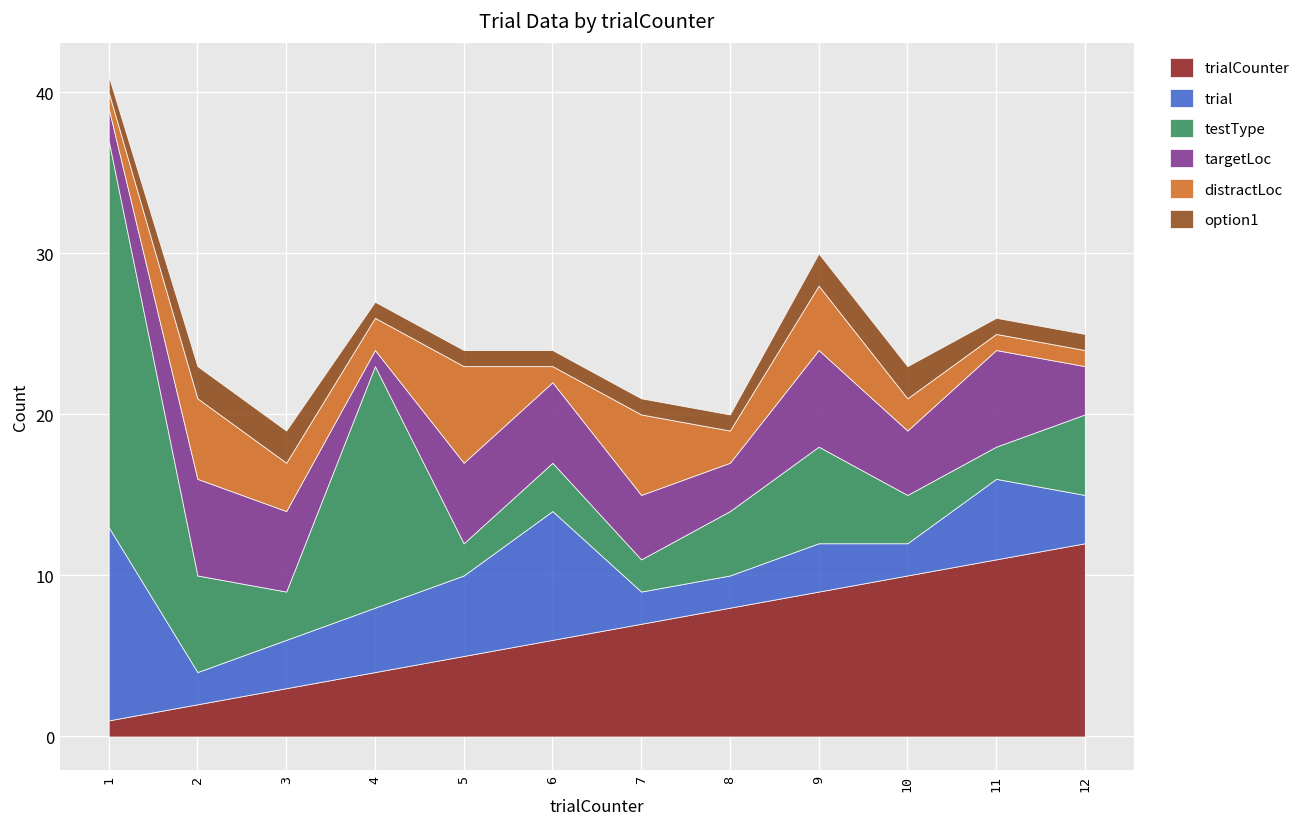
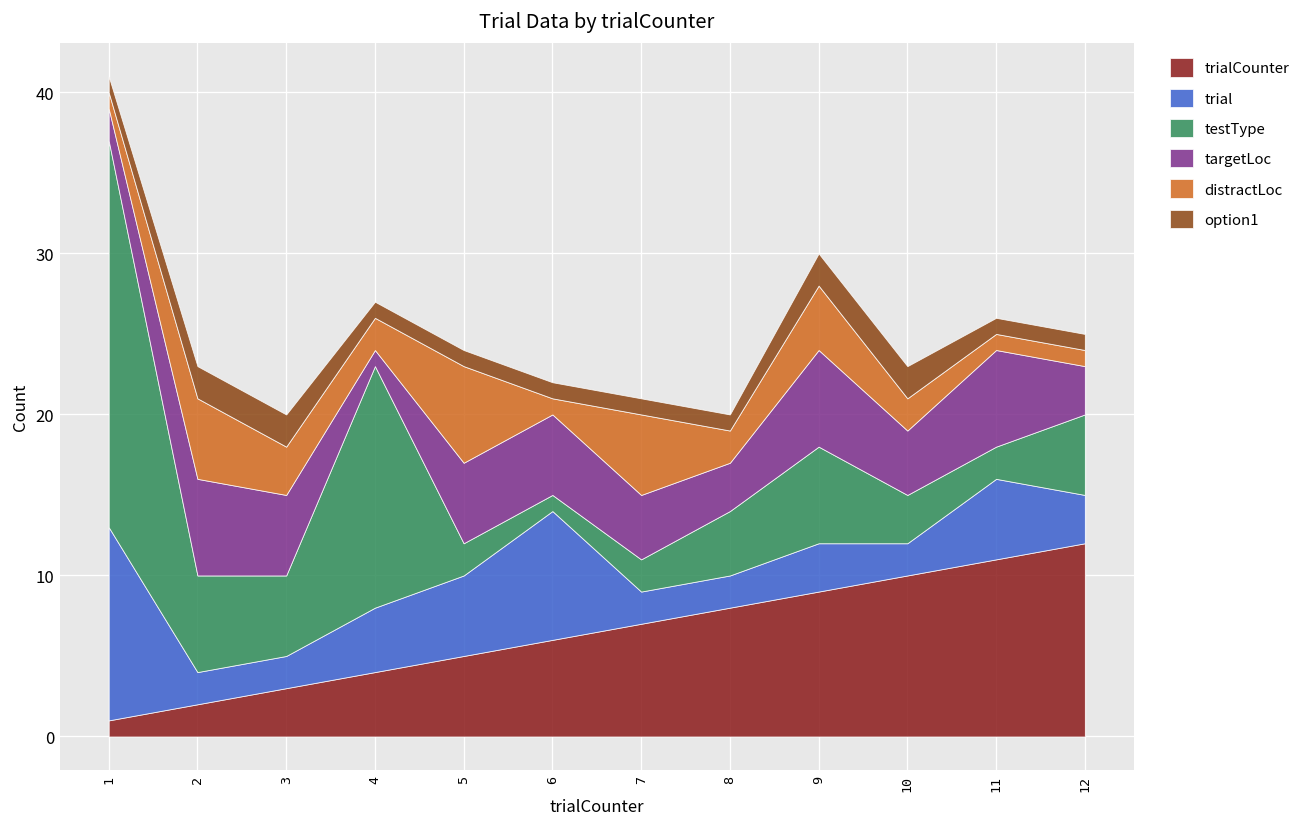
  {
    "trial": {
      "1": 12,
      "2": 2,
-     "3": 3,
+     "3": 2,
      "4": 4,
      "5": 5,
      "6": 8,
      "7": 2,
      "8": 2,
      "9": 3,
      "10": 2,
      "11": 5,
      "12": 3
    },
    "testType": {
      "1": 24,
      "2": 6,
-     "3": 3,
+     "3": 5,
      "4": 15,
      "5": 2,
-     "6": 3,
+     "6": 1,
      "7": 2,
      "8": 4,
      "9": 6,
      "10": 3,
      "11": 2,
      "12": 5
    },
    "targetLoc": {
      "1": 2,
      "2": 6,
      "3": 5,
      "4": 1,
      "5": 5,
      "6": 5,
      "7": 4,
      "8": 3,
      "9": 6,
      "10": 4,
      "11": 6,
      "12": 3
    },
    "distractLoc": {
      "1": 1,
      "2": 5,
      "3": 3,
      "4": 2,
      "5": 6,
      "6": 1,
      "7": 5,
      "8": 2,
      "9": 4,
      "10": 2,
      "11": 1,
      "12": 1
    }
  }
